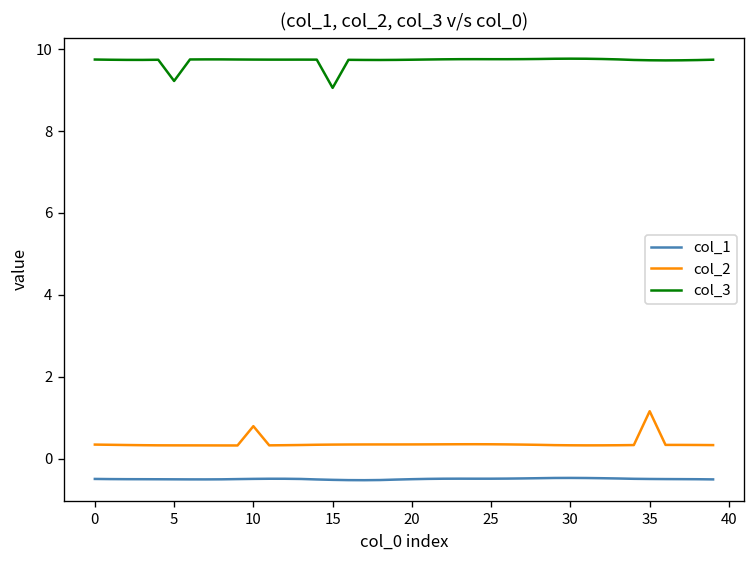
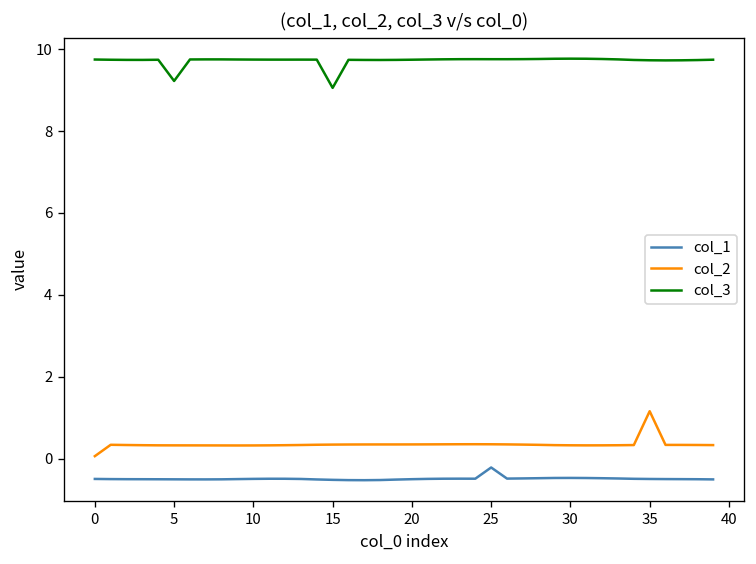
  {
    "col_1": {
      "0": -0.5,
      "5": -0.5,
      "10": -0.5,
      "15": -0.5,
      "20": -0.5,
-     "25": -0.5,
+     "25": -0.2,
      "30": -0.5,
      "35": -0.5
    },
    "col_2": {
-     "0": 0.3,
+     "0": 0.1,
      "5": 0.3,
-     "10": 0.8,
+     "10": 0.3,
      "15": 0.3,
      "20": 0.4,
      "25": 0.4,
      "30": 0.3,
      "35": 1.2
    },
    "col_3": {
      "0": 9.7,
      "5": 9.2,
      "10": 9.7,
      "15": 9.1,
      "20": 9.7,
      "25": 9.8,
      "30": 9.8,
      "35": 9.7
    }
  }
